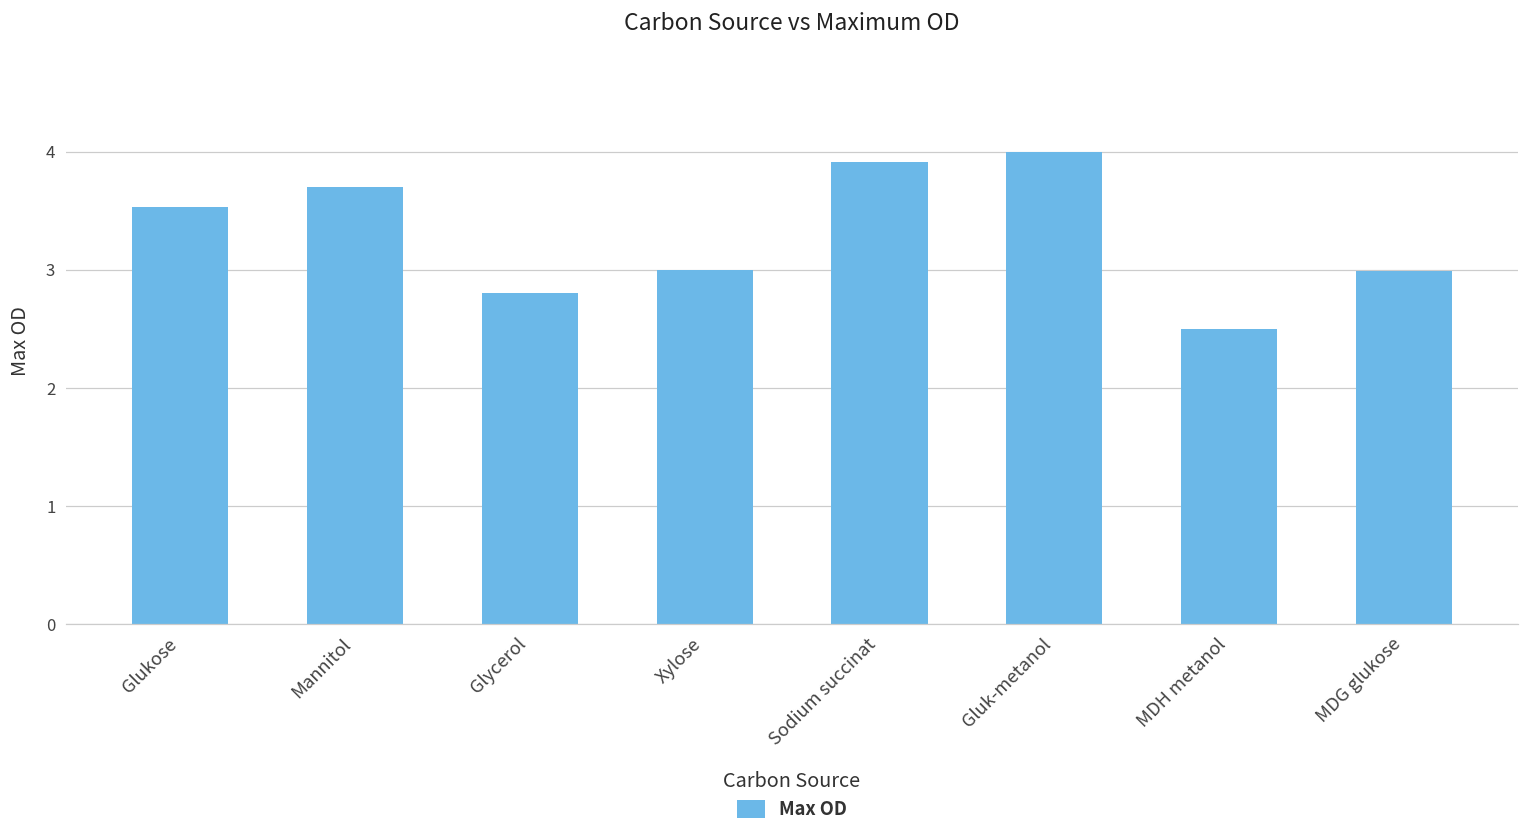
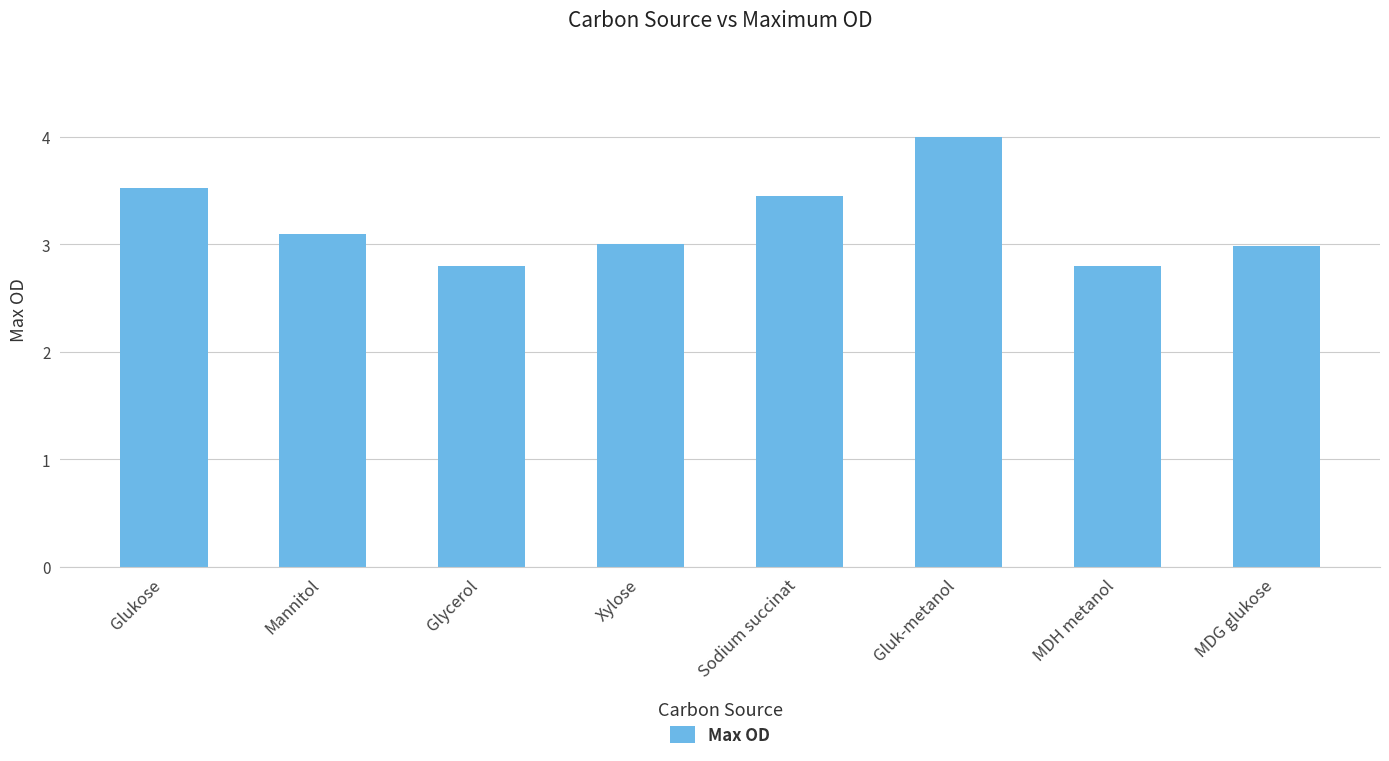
  {
    "Glukose": 3.53,
-   "Mannitol": 3.7,
+   "Mannitol": 3.1,
    "Glycerol": 2.80,
    "Xylose": 3.00,
-   "Sodium succinat": 3.91,
+   "Sodium succinat": 3.45,
    "Gluk-metanol": 4.00,
-   "MDH metanol": 2.5,
+   "MDH metanol": 2.8,
    "MDG glukose": 2.99
  }
